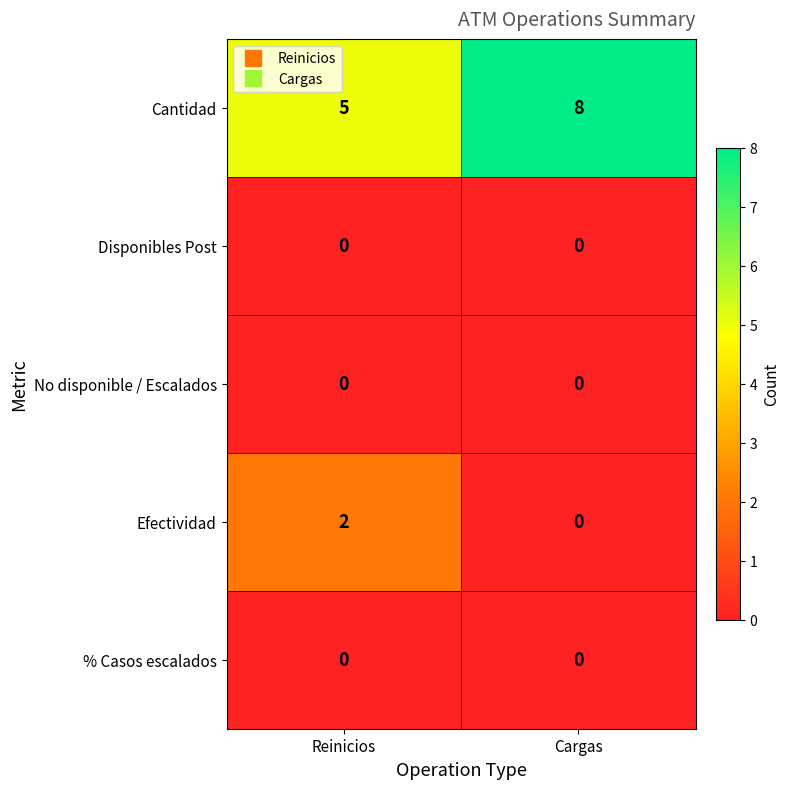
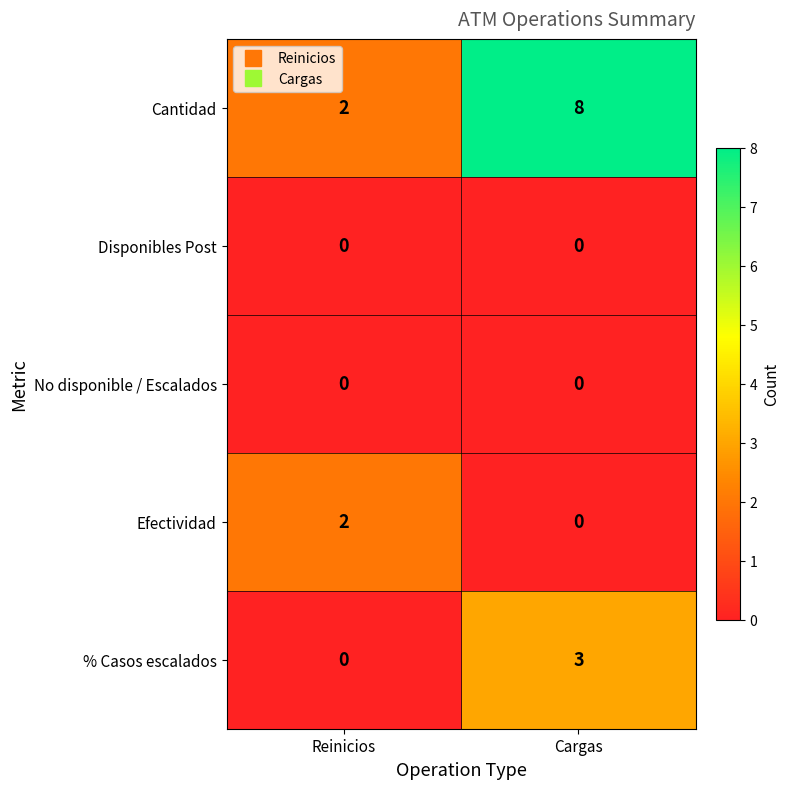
  {
    "Cantidad": {
-     "Reinicios": 5,
+     "Reinicios": 2,
      "Cargas": 8
    },
    "Disponibles Post": {
      "Reinicios": 0,
      "Cargas": 0
    },
    "No disponible / Escalados": {
      "Reinicios": 0,
      "Cargas": 0
    },
    "Efectividad": {
      "Reinicios": 2,
      "Cargas": 0
    },
    "% Casos escalados": {
      "Reinicios": 0,
-     "Cargas": 0
+     "Cargas": 3
    }
  }
